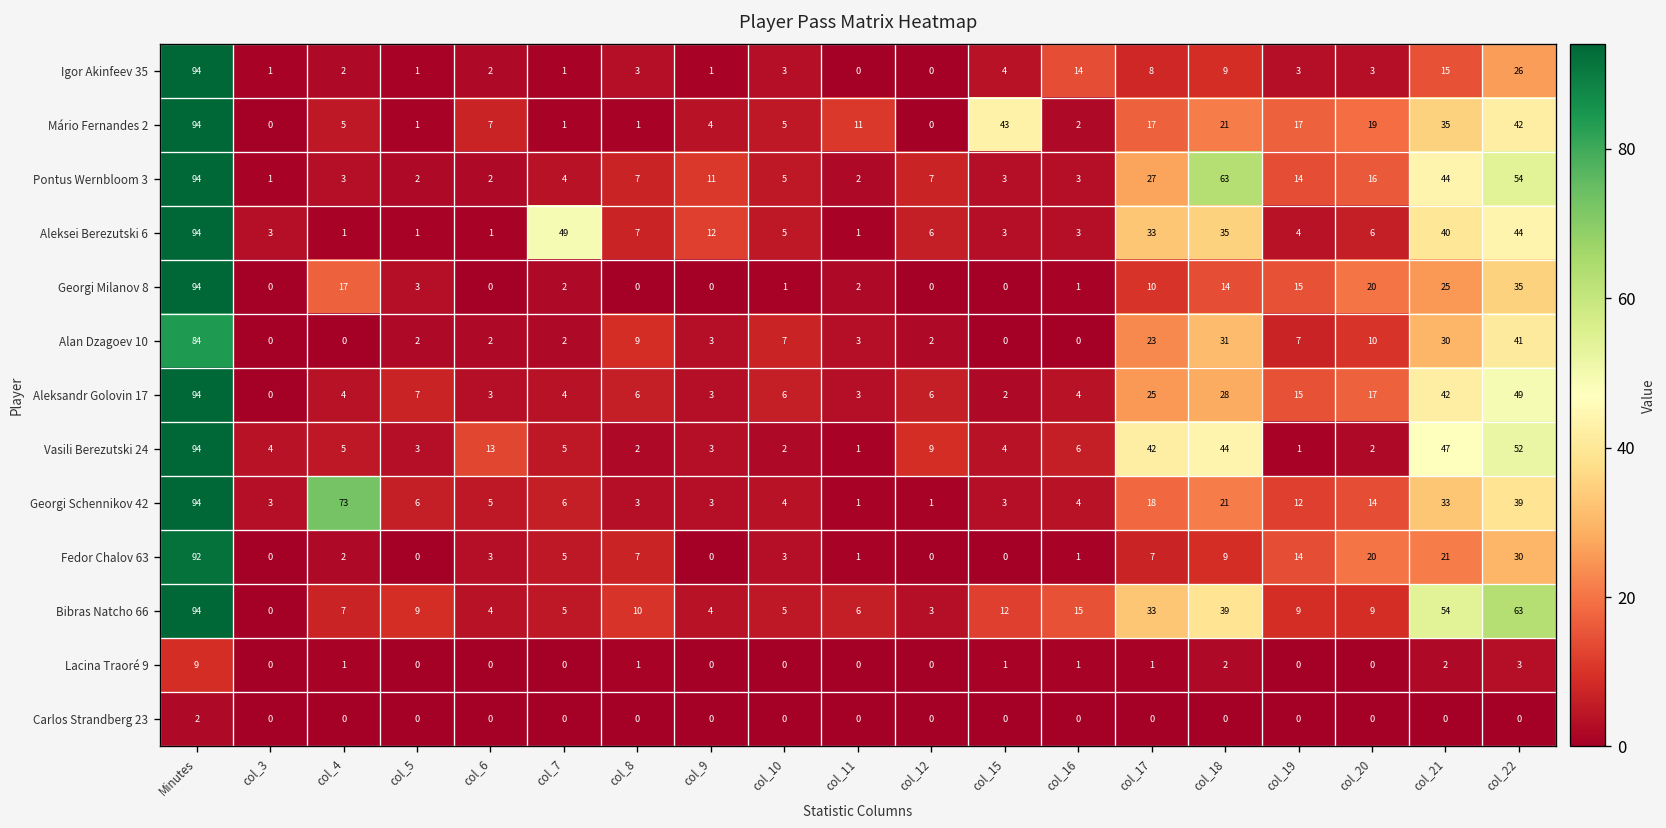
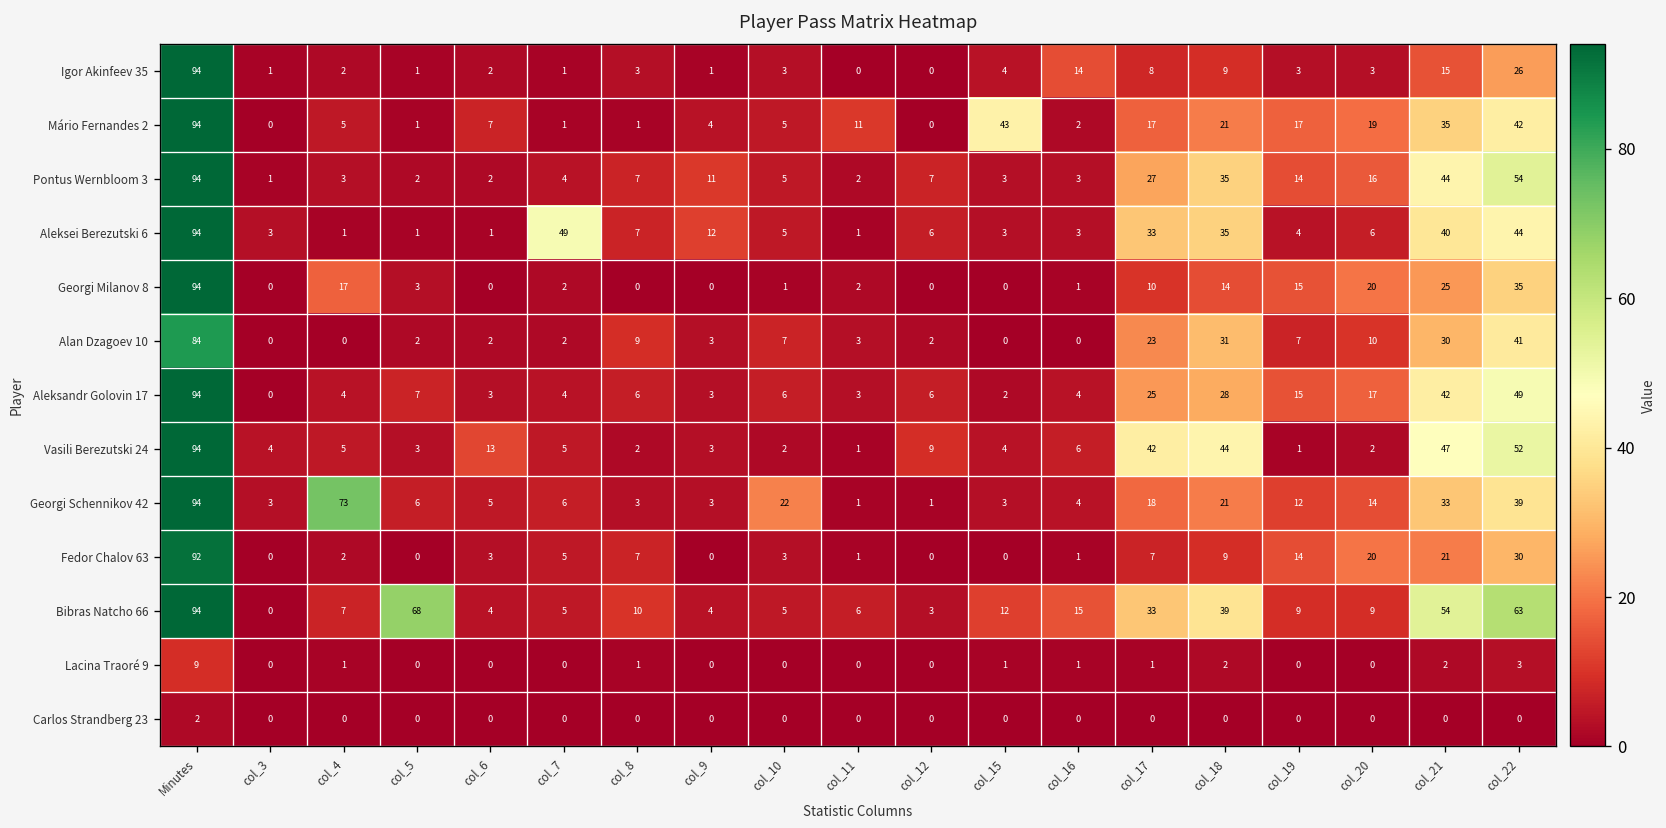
  {
    "Pontus Wernbloom 3": {
      "Minutes": 94,
      "col_3": 1,
      "col_4": 3,
      "col_5": 2,
      "col_6": 2,
      "col_7": 4,
      "col_8": 7,
      "col_9": 11,
      "col_10": 5,
      "col_11": 2,
      "col_12": 7,
      "col_15": 3,
      "col_16": 3,
      "col_17": 27,
-     "col_18": 63,
+     "col_18": 35,
      "col_19": 14,
      "col_20": 16,
      "col_21": 44,
      "col_22": 54
    },
    "Georgi Schennikov 42": {
      "Minutes": 94,
      "col_3": 3,
      "col_4": 73,
      "col_5": 6,
      "col_6": 5,
      "col_7": 6,
      "col_8": 3,
      "col_9": 3,
-     "col_10": 4,
+     "col_10": 22,
      "col_11": 1,
      "col_12": 1,
      "col_15": 3,
      "col_16": 4,
      "col_17": 18,
      "col_18": 21,
      "col_19": 12,
      "col_20": 14,
      "col_21": 33,
      "col_22": 39
    },
    "Bibras Natcho 66": {
      "Minutes": 94,
      "col_3": 0,
      "col_4": 7,
-     "col_5": 9,
+     "col_5": 68,
      "col_6": 4,
      "col_7": 5,
      "col_8": 10,
      "col_9": 4,
      "col_10": 5,
      "col_11": 6,
      "col_12": 3,
      "col_15": 12,
      "col_16": 15,
      "col_17": 33,
      "col_18": 39,
      "col_19": 9,
      "col_20": 9,
      "col_21": 54,
      "col_22": 63
    }
  }
